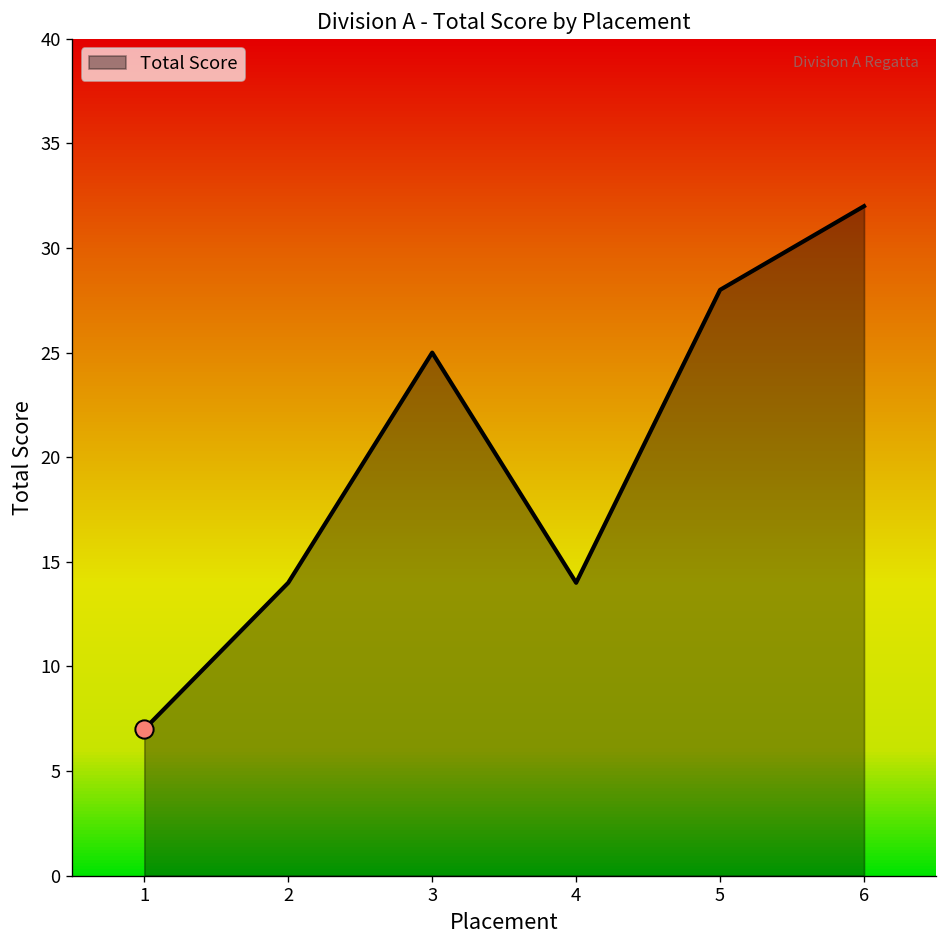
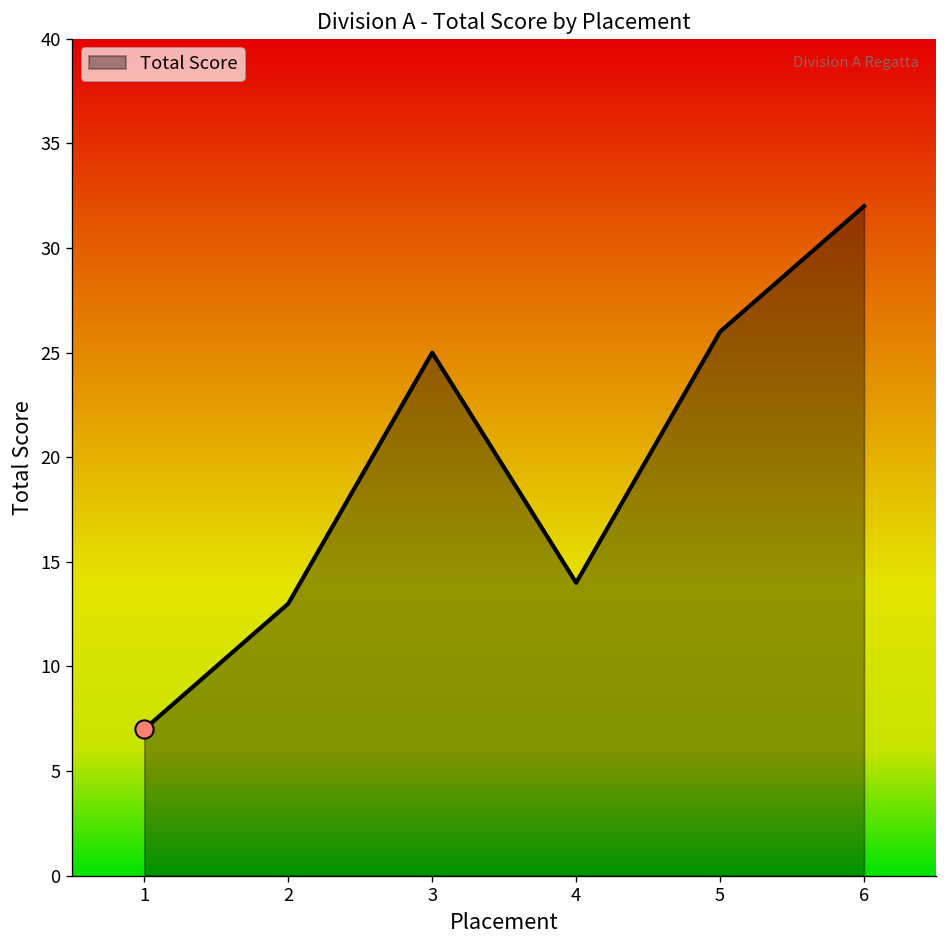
  {
    "Total Score": {
-     "2": 14,
+     "2": 13,
      "3": 25,
      "4": 14,
-     "5": 28,
+     "5": 26,
      "6": 32
    }
  }
